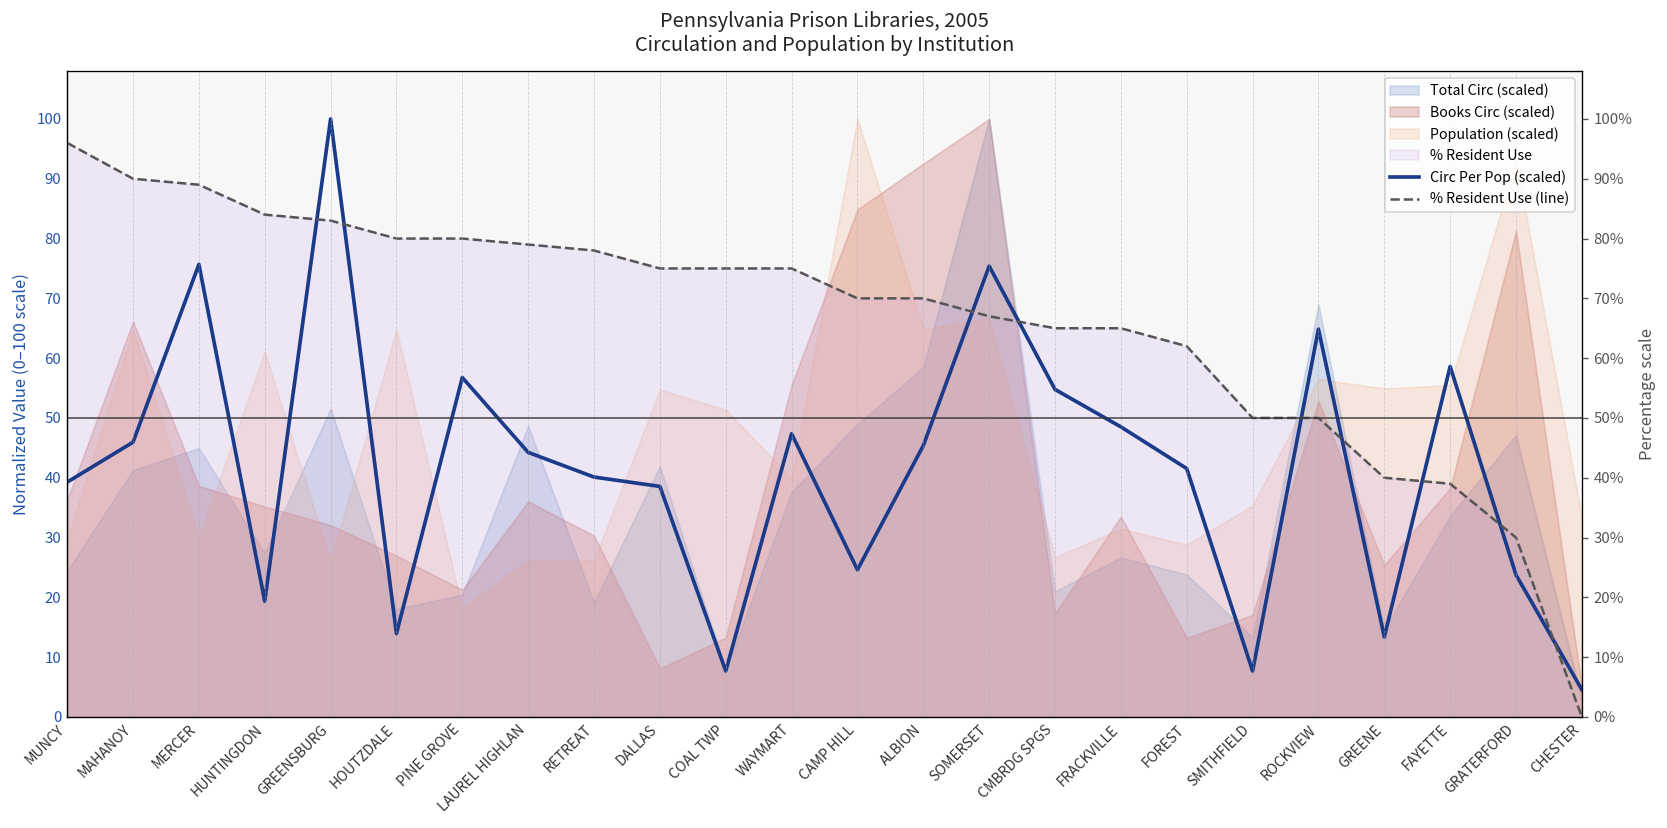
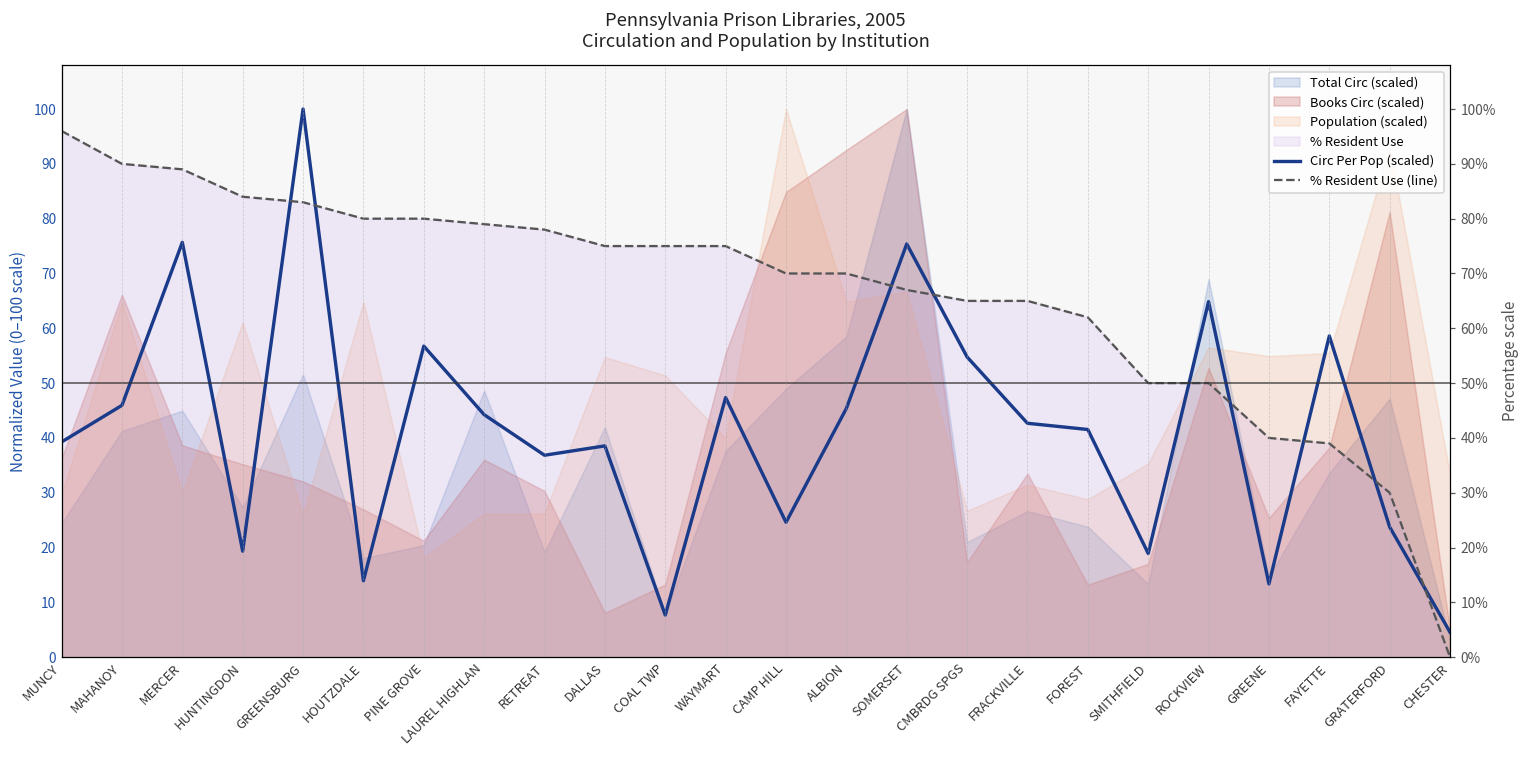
  {
    "Circ Per Pop (scaled)": {
      "MUNCY": 39,
      "MAHANOY": 46,
      "MERCER": 76,
      "HUNTINGDON": 19,
      "GREENSBURG": 100,
      "HOUTZDALE": 14,
      "PINE GROVE": 57,
      "LAUREL HIGHLAN": 44,
-     "RETREAT": 40,
+     "RETREAT": 37,
      "DALLAS": 39,
      "WAYMART": 47,
      "CAMP HILL": 25,
      "ALBION": 45,
      "SOMERSET": 75,
      "CMBRDG SPGS": 55,
-     "FRACKVILLE": 49,
+     "FRACKVILLE": 43,
      "FOREST": 42,
-     "SMITHFIELD": 8,
+     "SMITHFIELD": 19,
      "ROCKVIEW": 65,
      "GREENE": 13,
      "FAYETTE": 59,
      "GRATERFORD": 24
    }
  }
